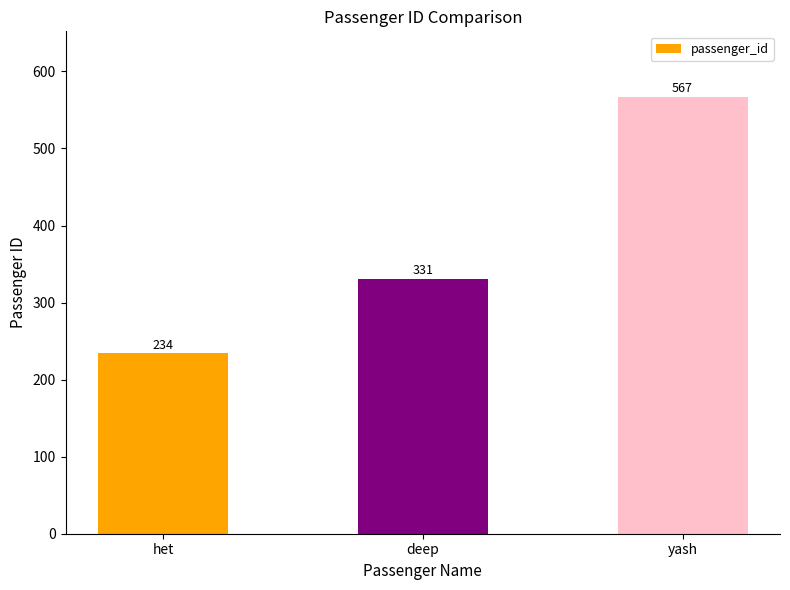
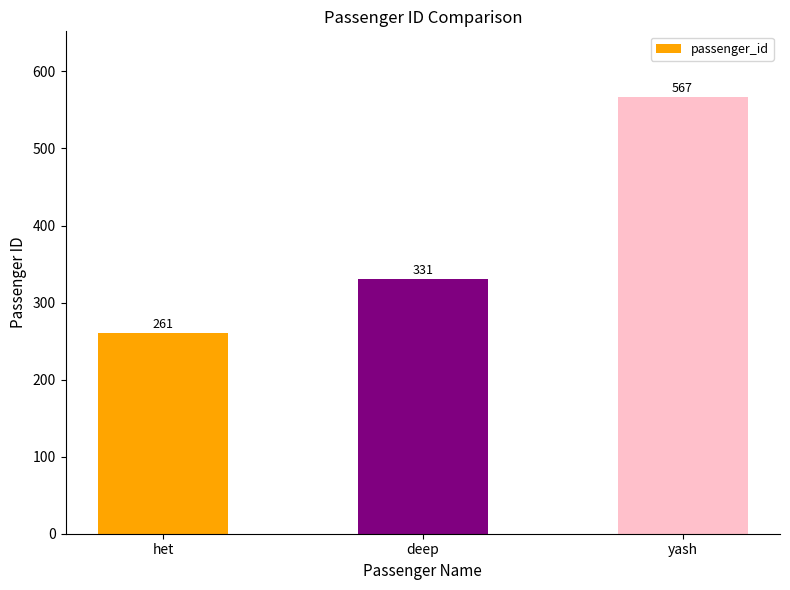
  {
-   "het": 234,
+   "het": 261,
    "deep": 331,
    "yash": 567
  }
